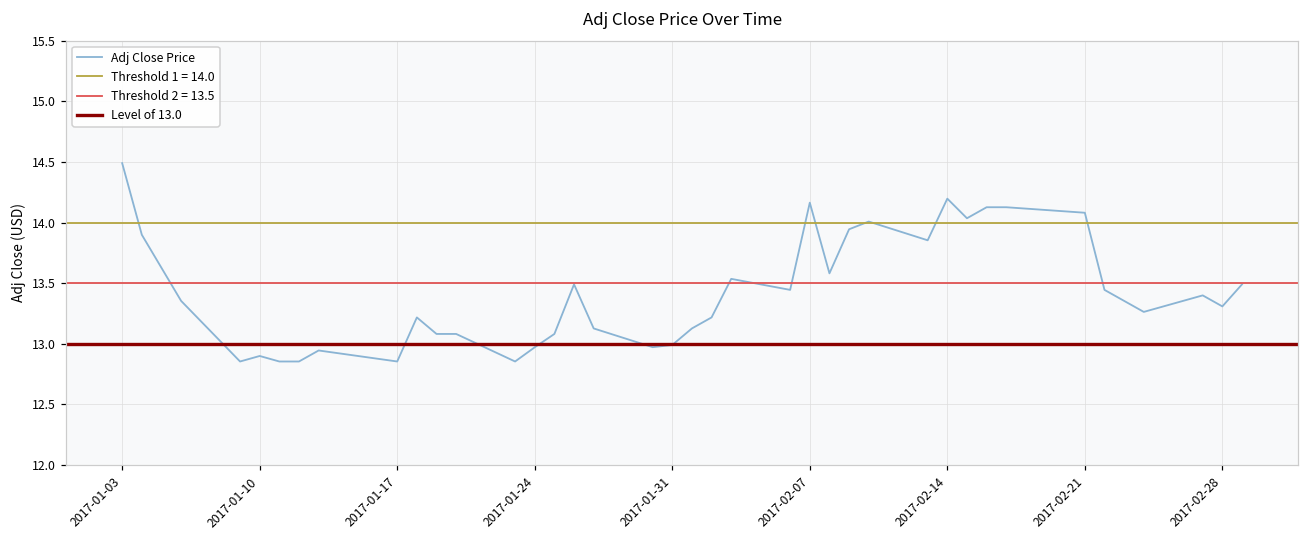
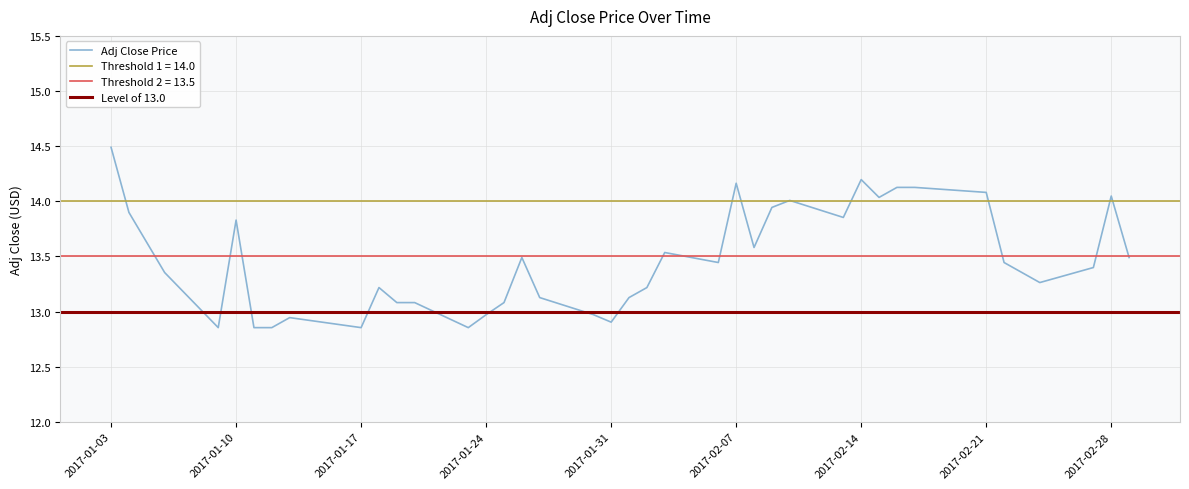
  {
    "2017-01-03": 14.49,
-   "2017-01-10": 12.90,
+   "2017-01-10": 13.83,
    "2017-01-17": 12.85,
    "2017-01-24": 12.97,
-   "2017-01-31": 12.99,
+   "2017-01-31": 12.90,
    "2017-02-07": 14.16,
    "2017-02-14": 14.20,
    "2017-02-21": 14.08,
-   "2017-02-28": 13.31
+   "2017-02-28": 14.05
  }
